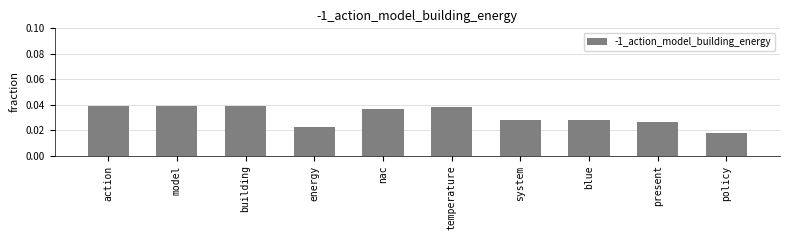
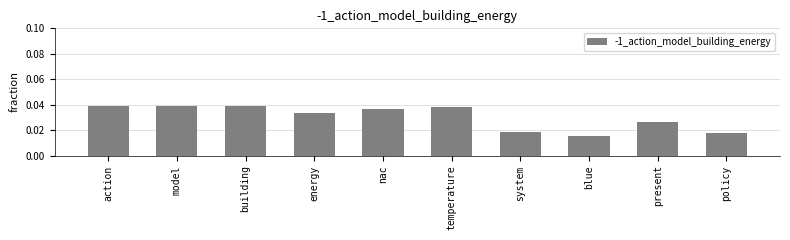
  {
    "action": 0.039,
    "model": 0.039,
    "building": 0.039,
-   "energy": 0.023,
+   "energy": 0.034,
    "nac": 0.037,
    "temperature": 0.038,
-   "system": 0.028,
-   "blue": 0.028,
+   "system": 0.019,
+   "blue": 0.016,
    "present": 0.026,
    "policy": 0.018
  }
